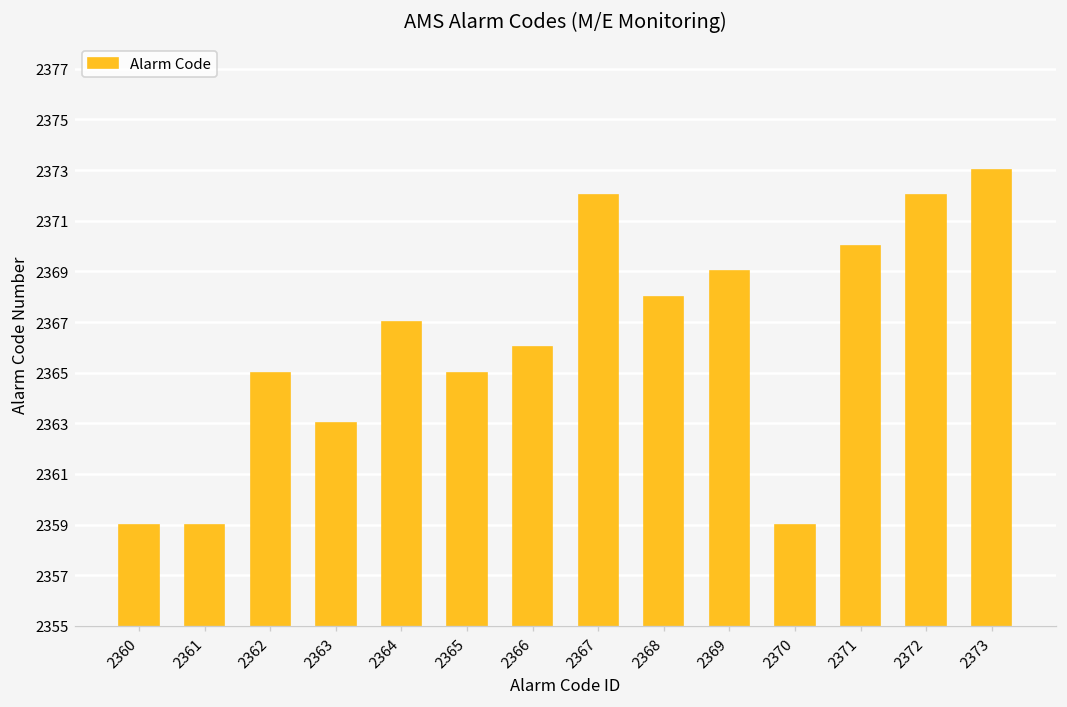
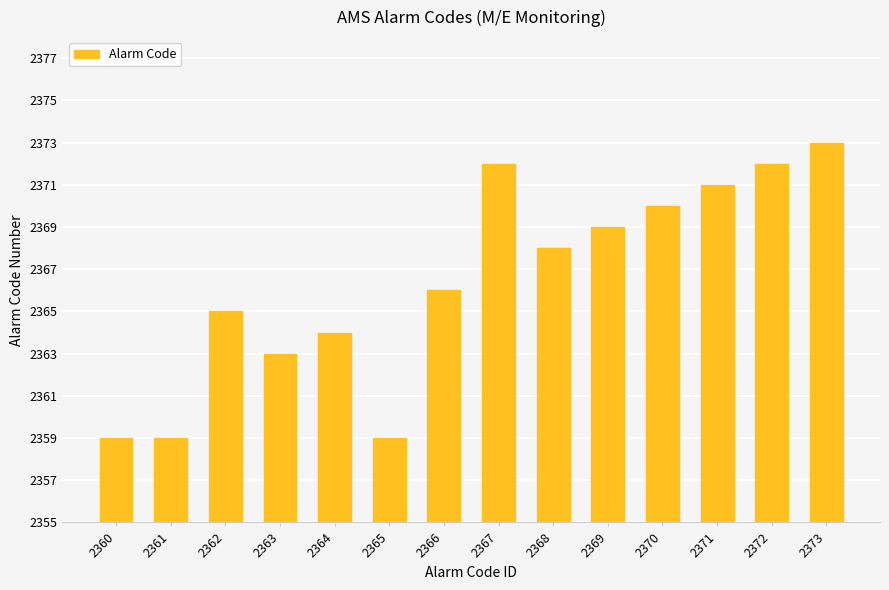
  {
    "2360": 2359,
    "2361": 2359,
    "2362": 2365,
    "2363": 2363,
-   "2364": 2367,
-   "2365": 2365,
+   "2364": 2364,
+   "2365": 2359,
    "2366": 2366,
    "2367": 2372,
    "2368": 2368,
    "2369": 2369,
-   "2370": 2359,
-   "2371": 2370,
+   "2370": 2370,
+   "2371": 2371,
    "2372": 2372,
    "2373": 2373
  }
